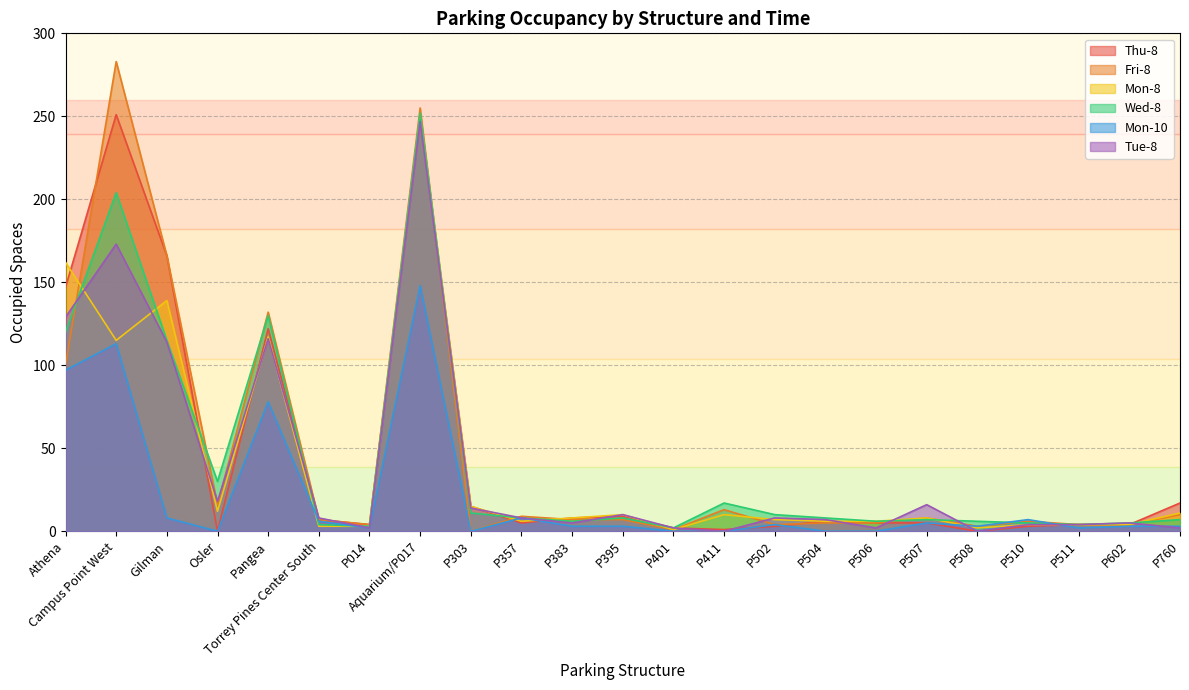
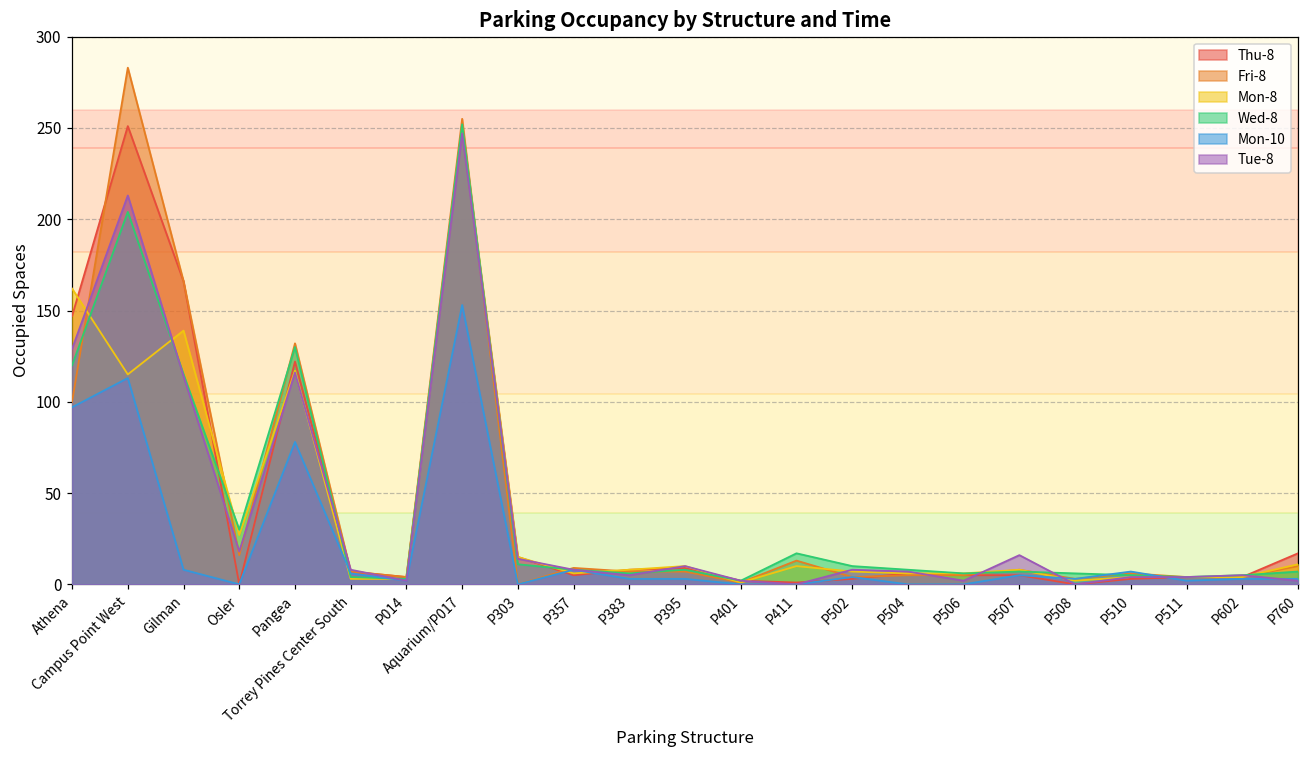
  {
    "Mon-8": {
      "Athena": 162,
      "Campus Point West": 115,
      "Gilman": 139,
-     "Osler": 12,
+     "Osler": 27,
      "P411": 10
    },
    "Wed-8": {
      "Athena": 120,
      "Campus Point West": 204,
      "Osler": 30,
      "Pangea": 130,
      "Aquarium/P017": 252,
      "P303": 11,
      "P411": 17,
      "P502": 10,
      "P508": 6,
      "P760": 7
    },
    "Mon-10": {
      "Athena": 97,
      "Campus Point West": 113,
      "Gilman": 8,
      "Pangea": 78,
-     "Aquarium/P017": 148,
+     "Aquarium/P017": 153,
      "P383": 3,
      "P395": 3,
      "P504": 0,
      "P506": 0,
      "P511": 2
    },
    "Tue-8": {
      "Athena": 129,
-     "Campus Point West": 173,
+     "Campus Point West": 213,
      "Osler": 18,
      "Aquarium/P017": 247,
      "P506": 2,
      "P507": 16
    }
  }
